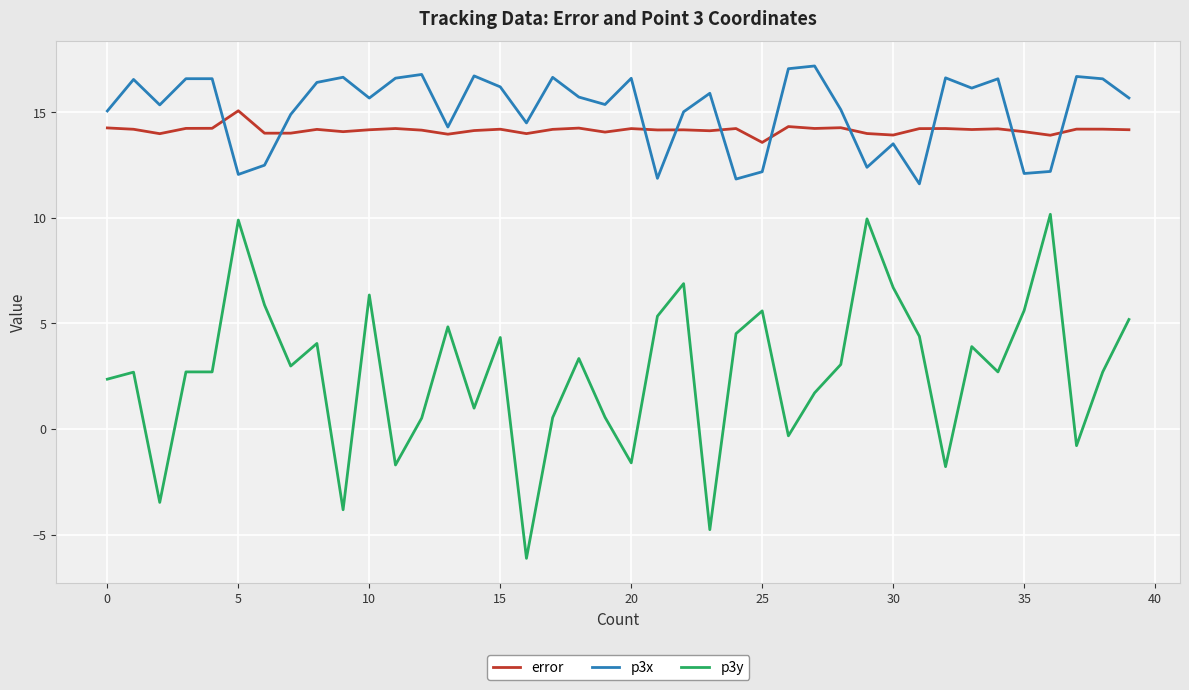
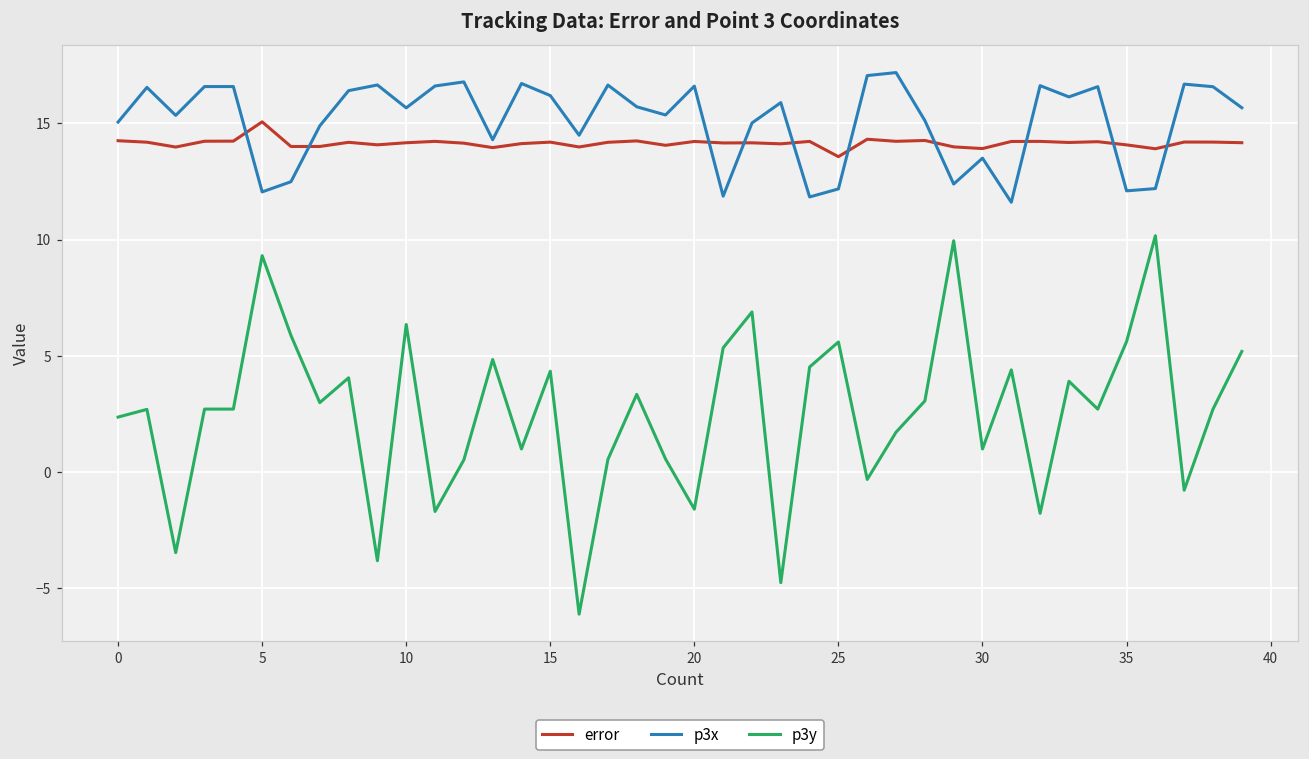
  {
    "error": {
      "0": 14.3,
      "5": 15.1,
      "10": 14.2,
      "15": 14.2,
      "20": 14.2,
      "25": 13.6,
      "30": 13.9,
      "35": 14.1
    },
    "p3x": {
      "0": 15.1,
      "5": 12.1,
      "10": 15.7,
      "15": 16.2,
      "20": 16.6,
      "25": 12.2,
      "30": 13.5,
      "35": 12.1
    },
    "p3y": {
      "0": 2.4,
-     "5": 9.9,
+     "5": 9.3,
      "10": 6.3,
      "15": 4.3,
      "20": -1.6,
      "25": 5.6,
-     "30": 6.7,
+     "30": 1.0,
      "35": 5.6
    }
  }
